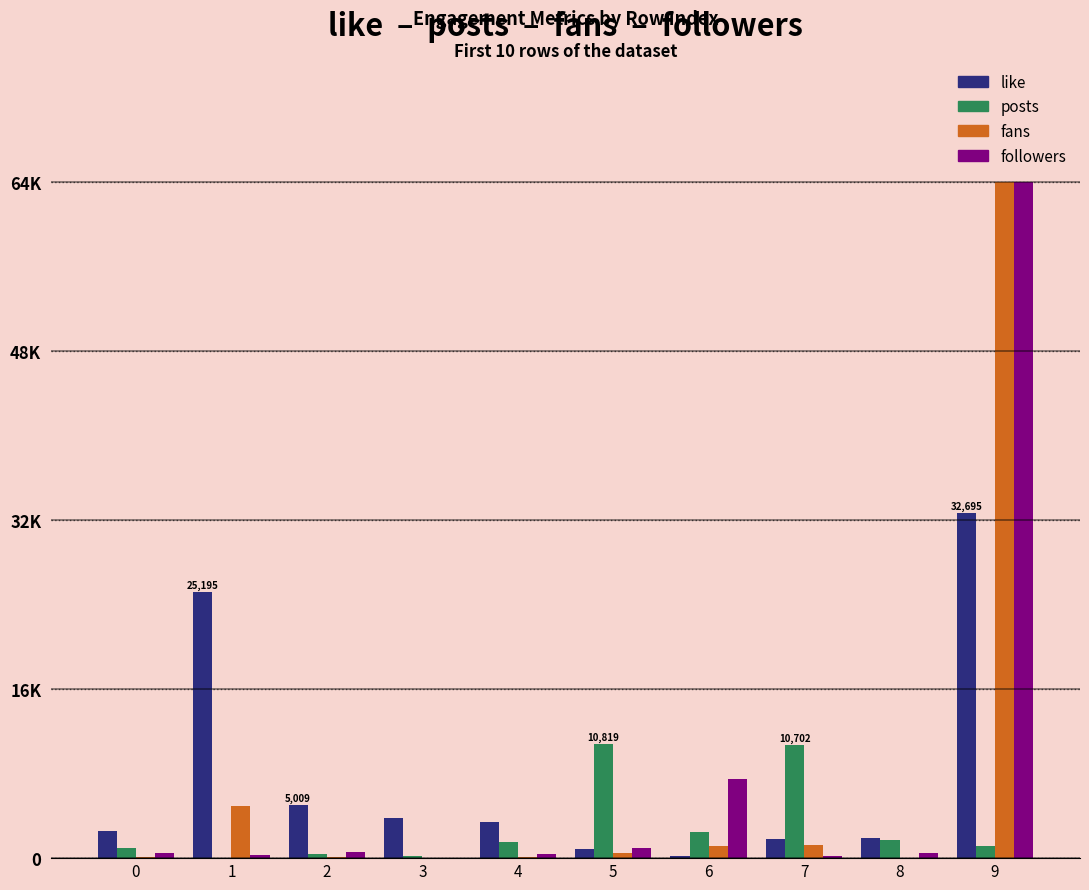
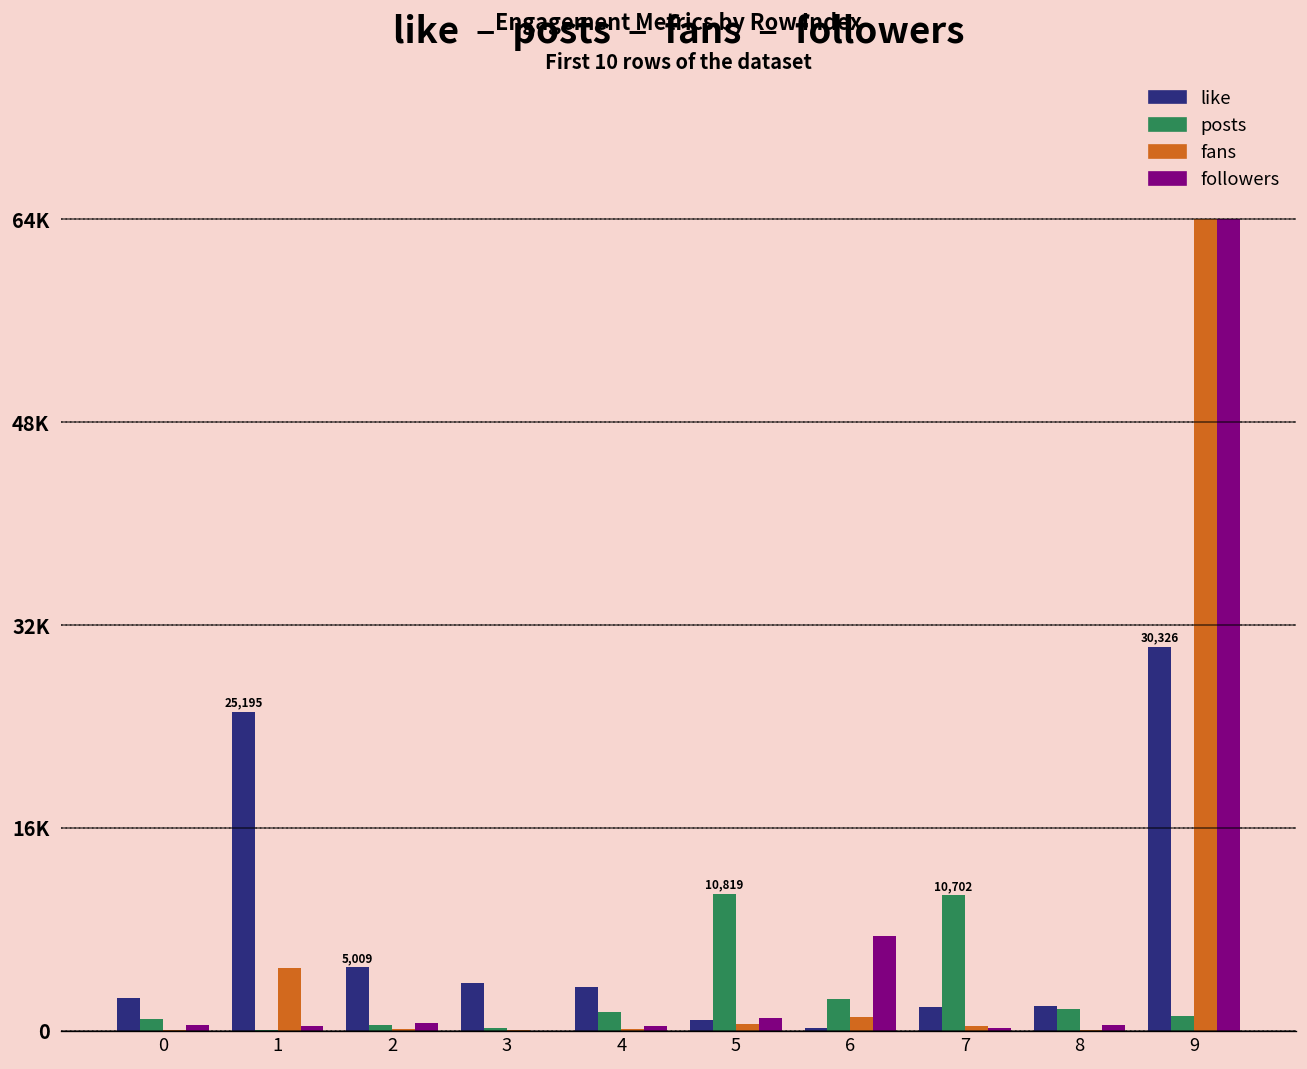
  {
    "like": {
      "1": "25,195",
      "2": "5,009",
-     "9": "32,695"
+     "9": "30,326"
    },
    "posts": {
      "5": "10,819",
      "7": "10,702"
    },
    "fans": {
      "1": "5000",
      "5": "500",
      "6": "1100",
-     "7": "1200",
+     "7": "400",
      "9": "64100"
    },
    "followers": {
      "0": "500",
      "1": "300",
      "2": "600",
      "4": "400",
      "5": "1000",
      "6": "7500",
      "8": "500",
      "9": "64100"
    }
  }
